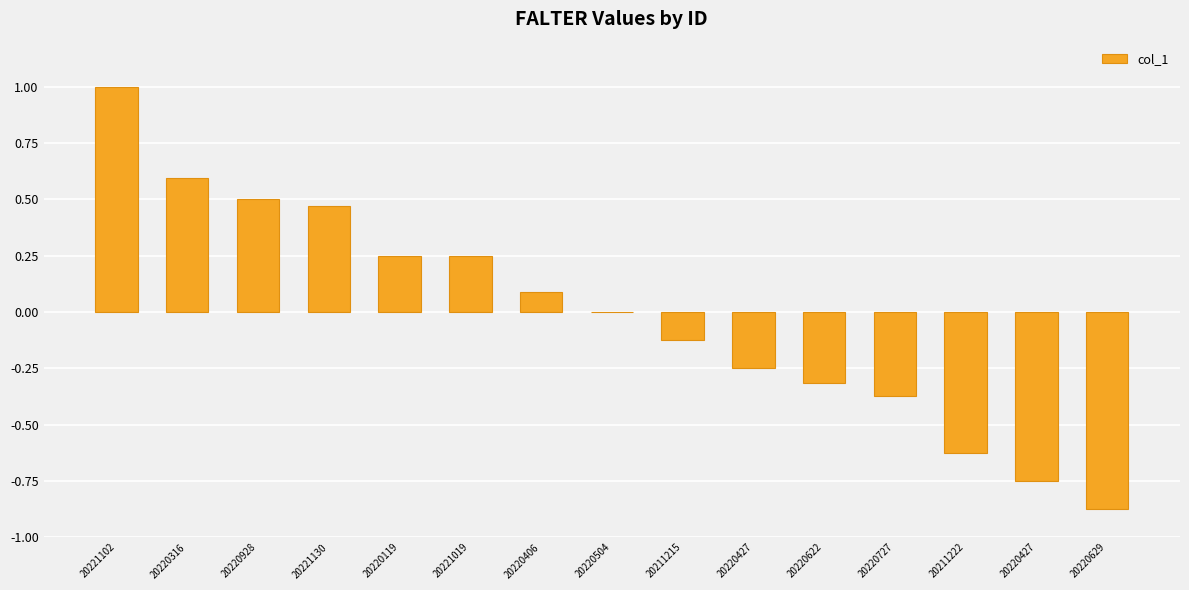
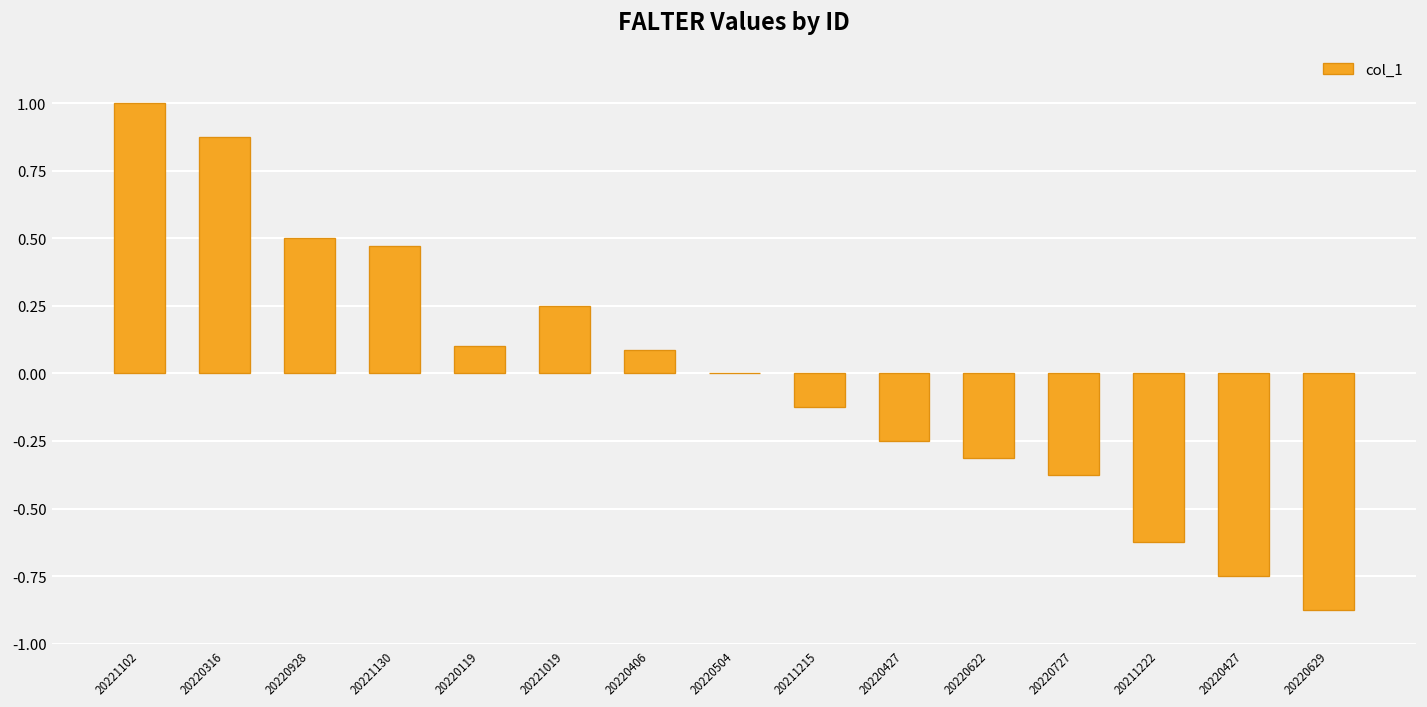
  {
    "20221102": 1.00,
-   "20220316": 0.60,
+   "20220316": 0.88,
    "20220928": 0.50,
    "20221130": 0.47,
-   "20220119": 0.25,
+   "20220119": 0.10,
    "20221019": 0.25,
    "20220406": 0.09,
    "20220504": 0.00,
    "20211215": -0.13,
    "20220622": -0.31,
    "20220727": -0.38,
    "20211222": -0.63,
    "20220629": -0.88
  }
